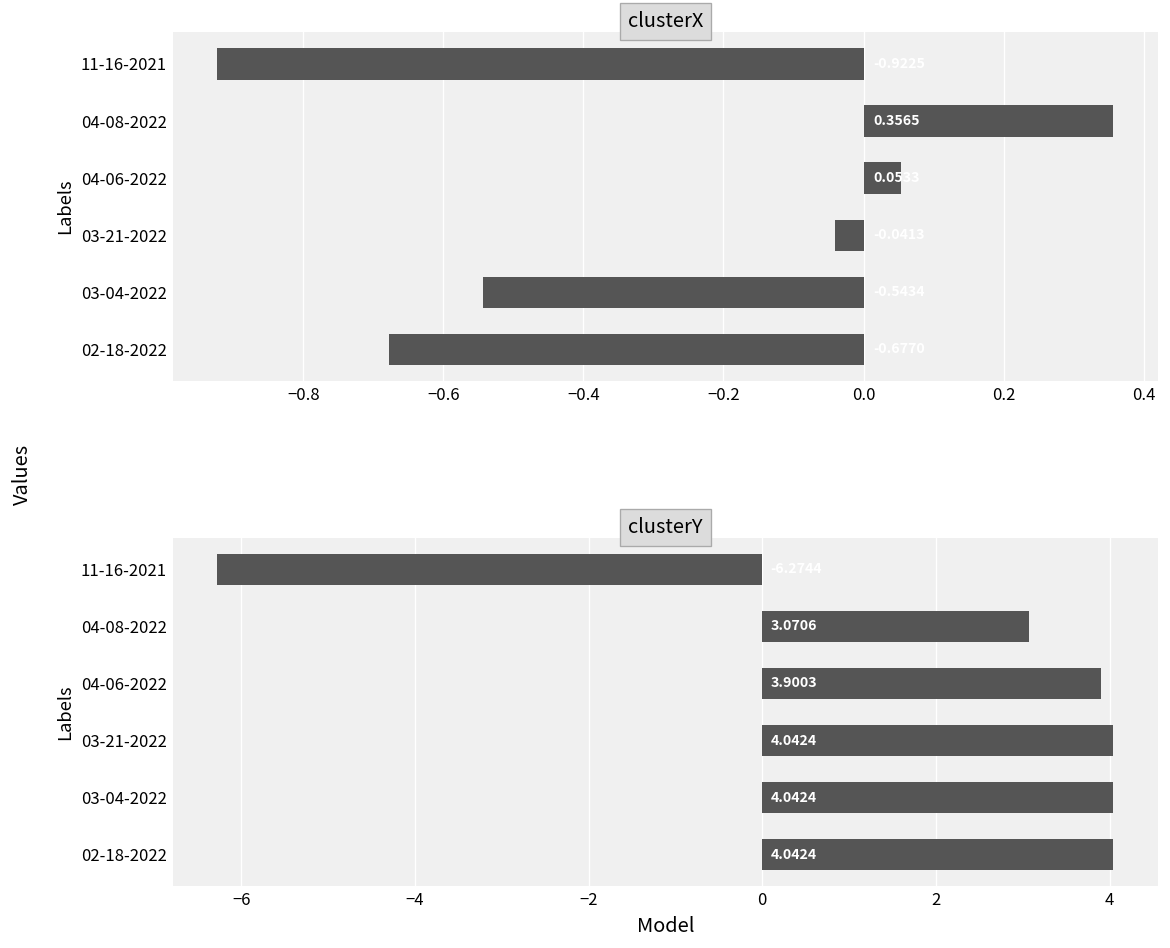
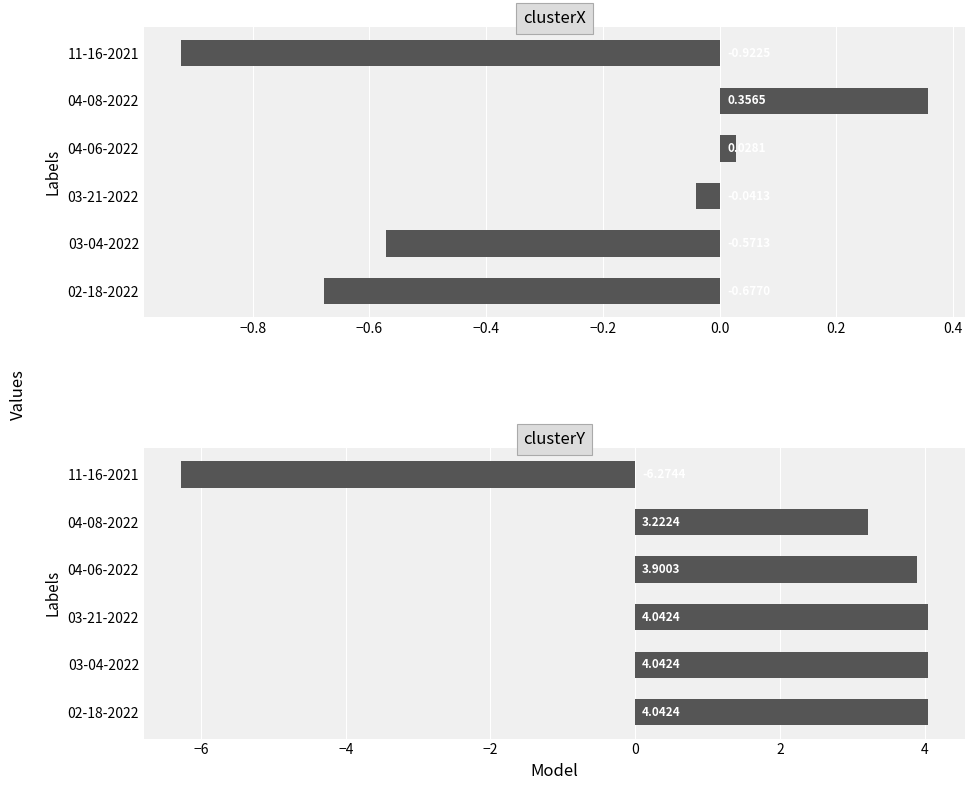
  {
    "clusterX": {
      "11-16-2021": -0.92,
-     "04-06-2022": 0.05,
+     "04-06-2022": 0.03,
      "03-21-2022": -0.04,
-     "03-04-2022": -0.54,
+     "03-04-2022": -0.57,
      "02-18-2022": -0.68
    },
    "clusterY": {
-     "04-08-2022": 3.0706,
+     "04-08-2022": 3.2224,
      "04-06-2022": 3.9003,
      "03-21-2022": 4.0424,
      "03-04-2022": 4.0424,
      "02-18-2022": 4.0424
    }
  }
